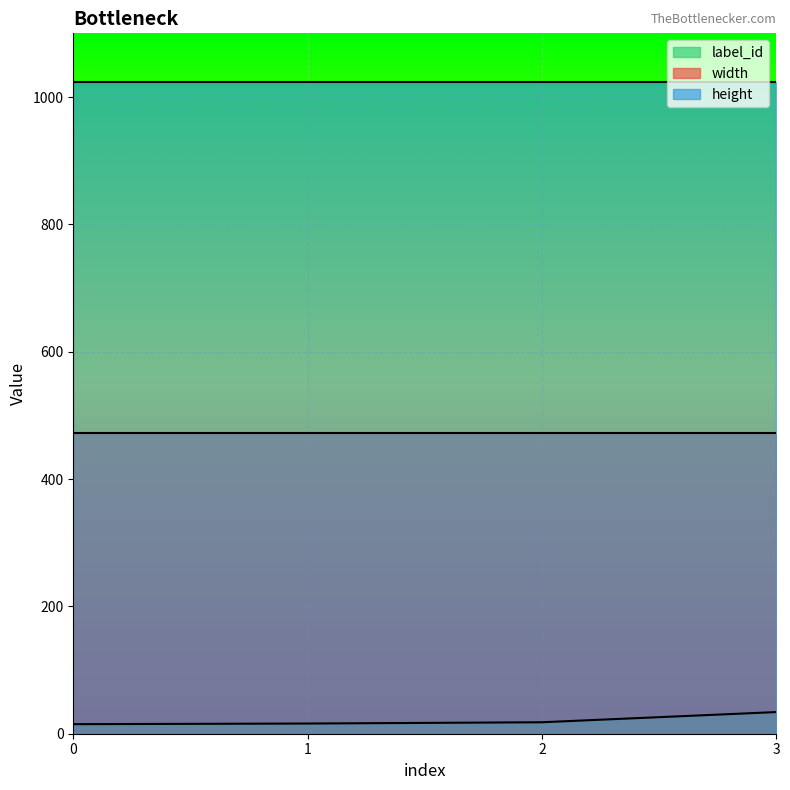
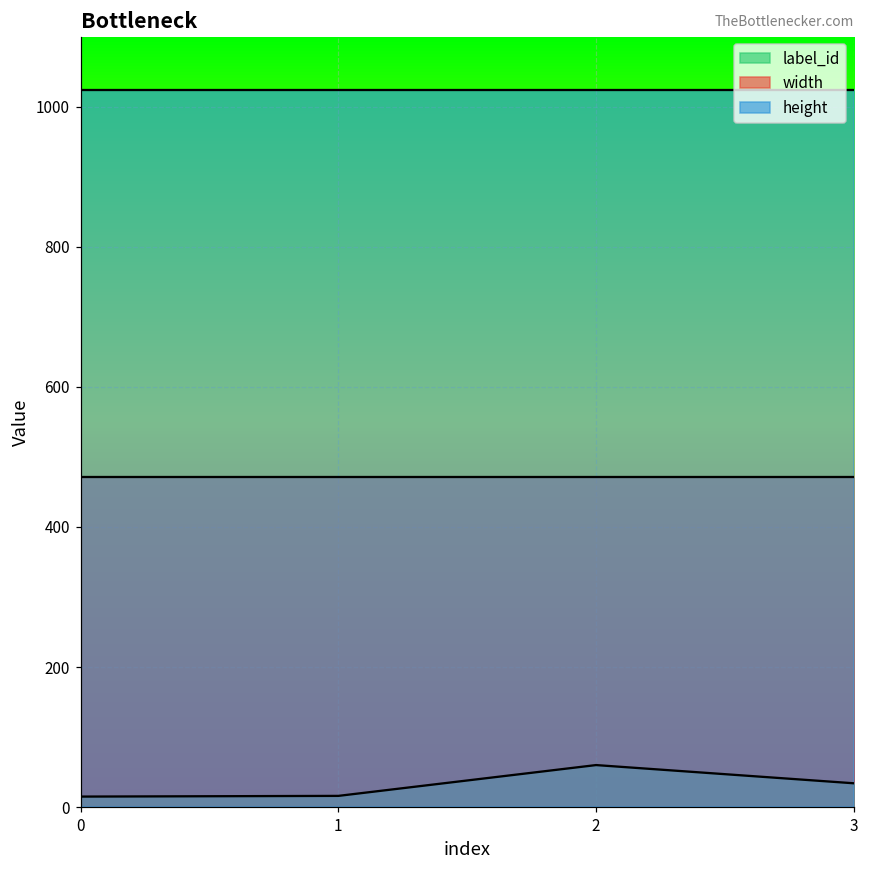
  {
    "label_id": {
      "0": 20,
      "1": 20,
-     "2": 20,
+     "2": 60,
      "3": 30
    },
    "width": {
      "0": 470,
      "1": 470,
      "2": 470,
      "3": 470
    },
    "height": {
      "0": 1020,
      "1": 1020,
      "2": 1020,
      "3": 1020
    }
  }
